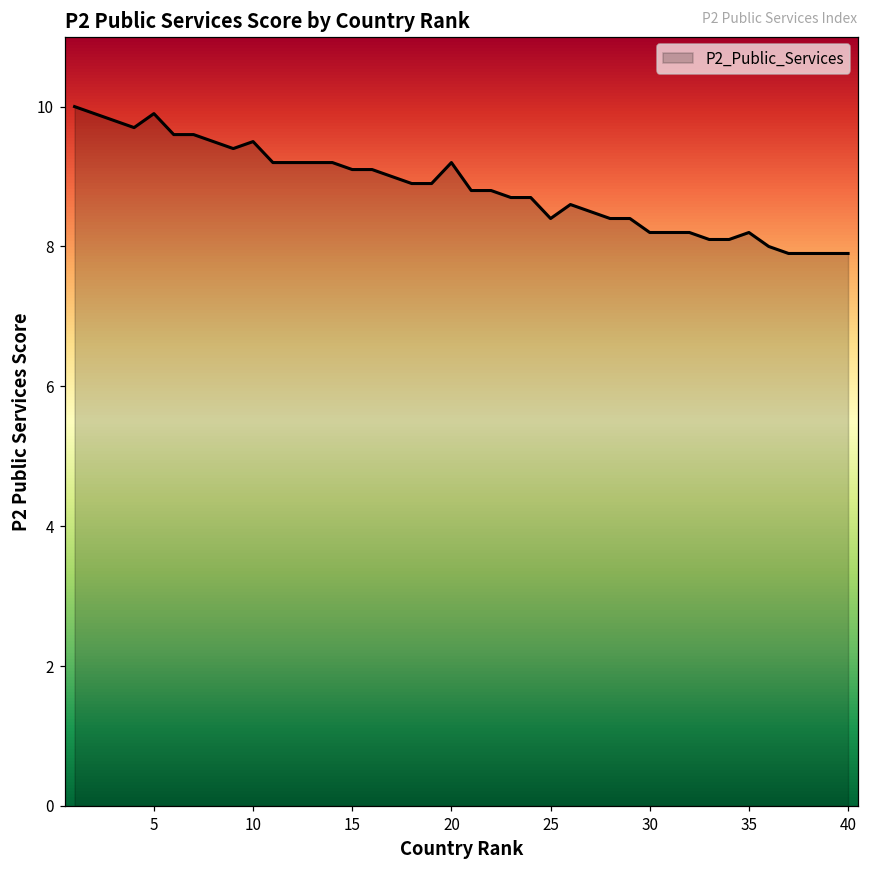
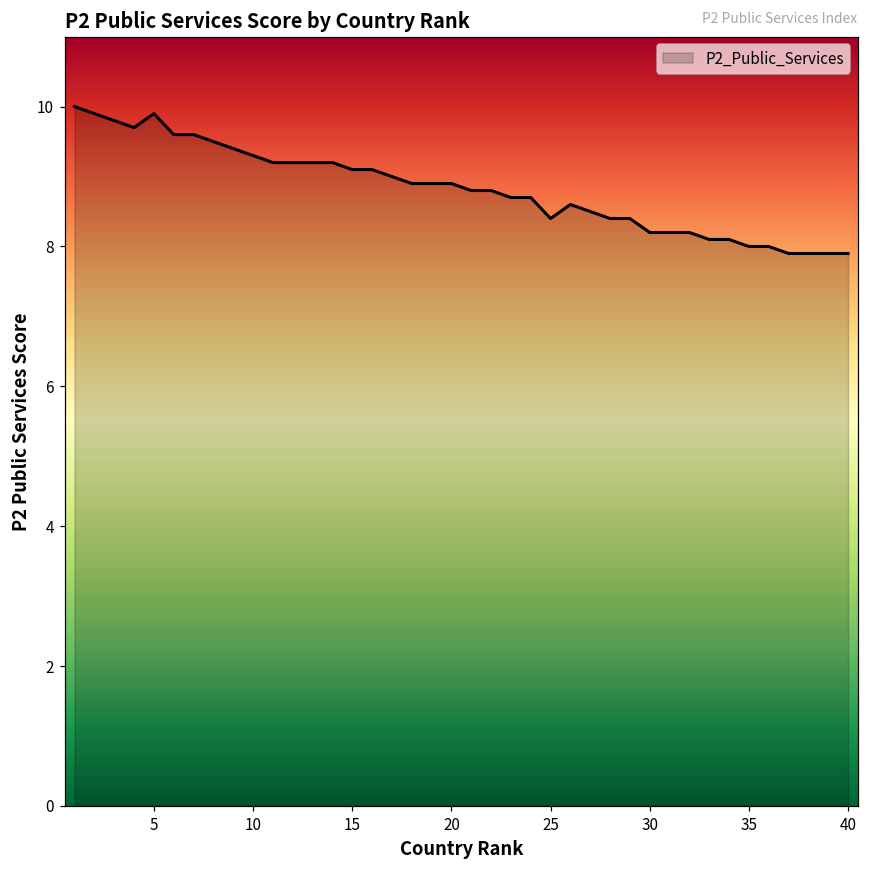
  {
    "5": 9.9,
-   "10": 9.5,
+   "10": 9.3,
    "15": 9.1,
-   "20": 9.2,
+   "20": 8.9,
    "25": 8.4,
    "30": 8.2,
-   "35": 8.2,
+   "35": 8.0,
    "40": 7.9
  }
